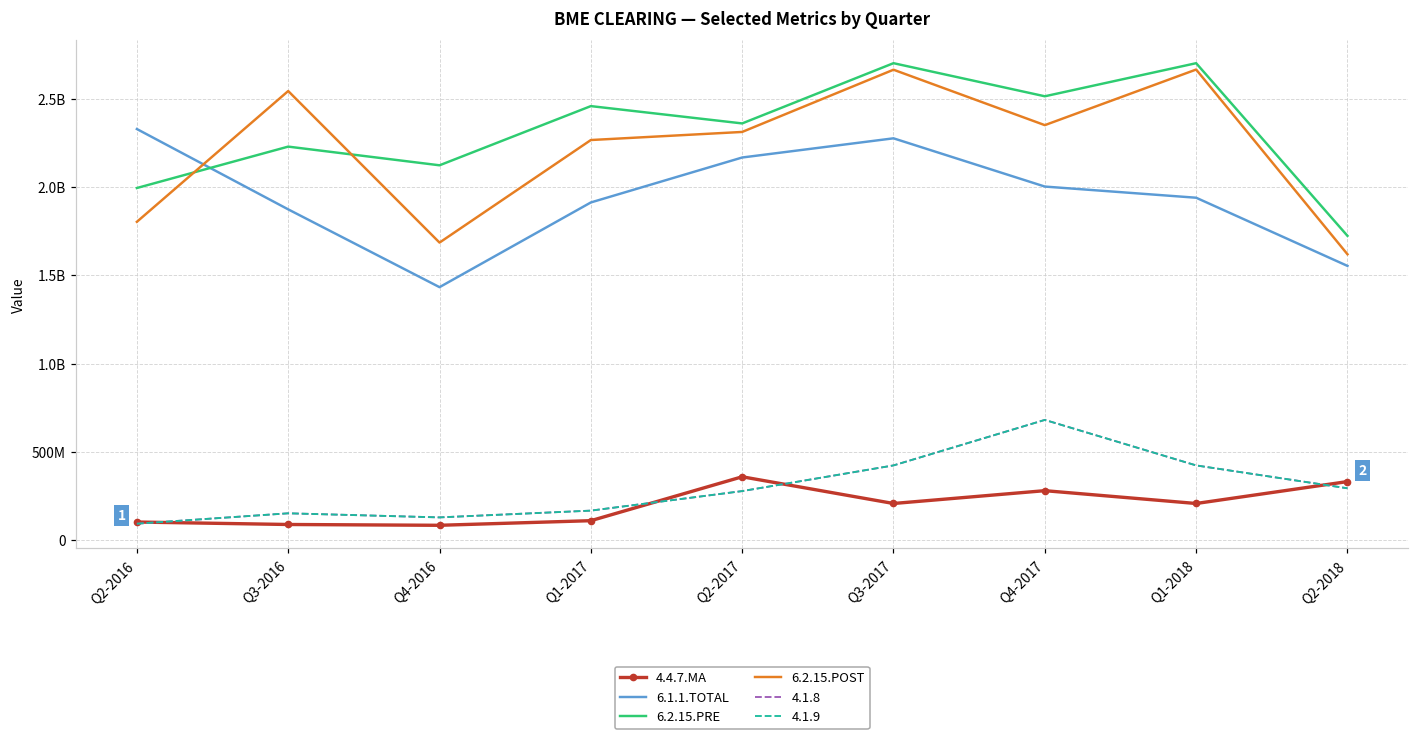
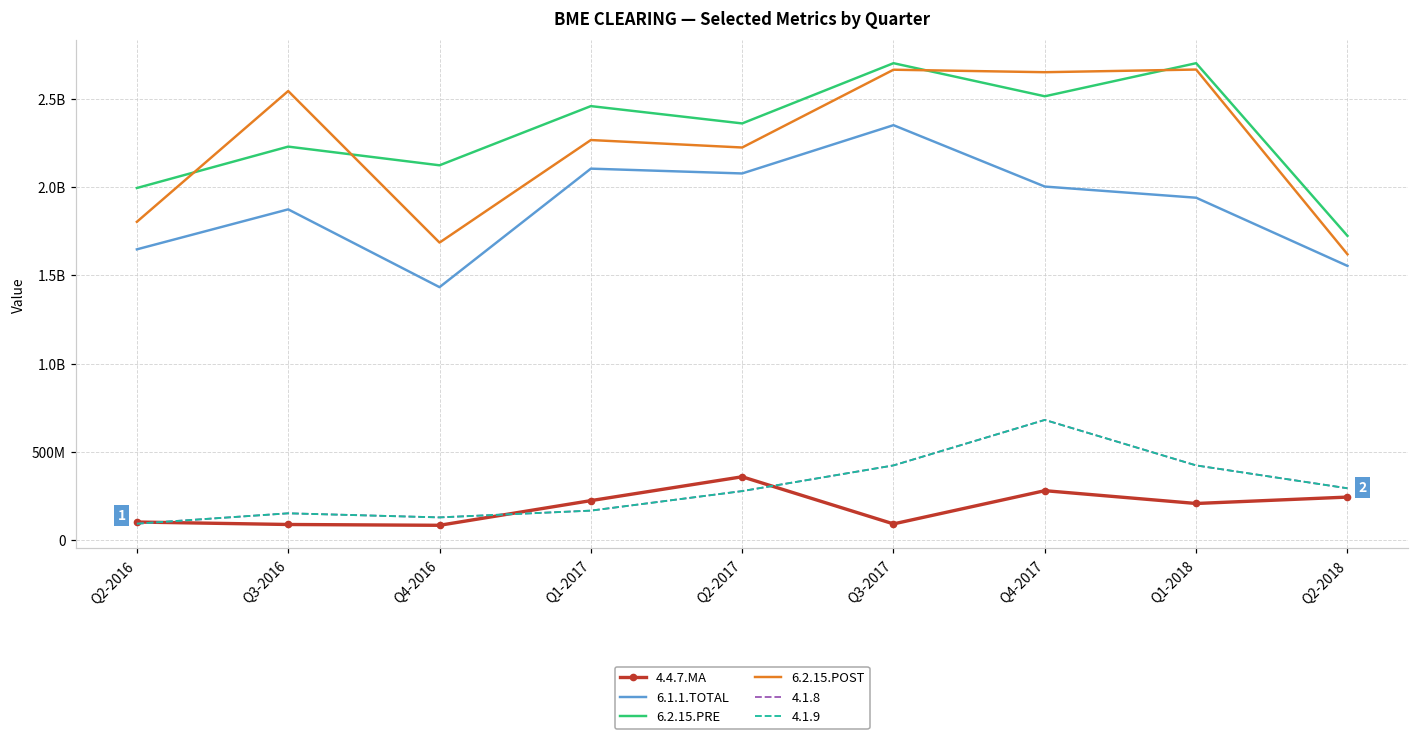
  {
    "4.4.7.MA": {
      "Q3-2016": 90000000,
      "Q4-2016": 90000000,
-     "Q1-2017": 110000000,
+     "Q1-2017": 230000000,
      "Q2-2017": 360000000,
-     "Q3-2017": 210000000,
+     "Q3-2017": 90000000,
      "Q4-2017": 280000000,
      "Q1-2018": 210000000,
-     "Q2-2018": 330000000
+     "Q2-2018": 250000000
    },
    "6.1.1.TOTAL": {
-     "Q2-2016": 2330000000,
+     "Q2-2016": 1650000000,
      "Q3-2016": 1870000000,
      "Q4-2016": 1430000000,
-     "Q1-2017": 1910000000,
-     "Q2-2017": 2170000000,
-     "Q3-2017": 2280000000,
+     "Q1-2017": 2100000000,
+     "Q2-2017": 2080000000,
+     "Q3-2017": 2350000000,
      "Q4-2017": 2000000000,
      "Q1-2018": 1940000000,
      "Q2-2018": 1550000000
    },
    "6.2.15.POST": {
      "Q2-2016": 1800000000,
      "Q3-2016": 2540000000,
      "Q4-2016": 1690000000,
      "Q1-2017": 2270000000,
-     "Q2-2017": 2310000000,
+     "Q2-2017": 2220000000,
      "Q3-2017": 2660000000,
-     "Q4-2017": 2350000000,
+     "Q4-2017": 2650000000,
      "Q1-2018": 2660000000,
      "Q2-2018": 1620000000
    }
  }
